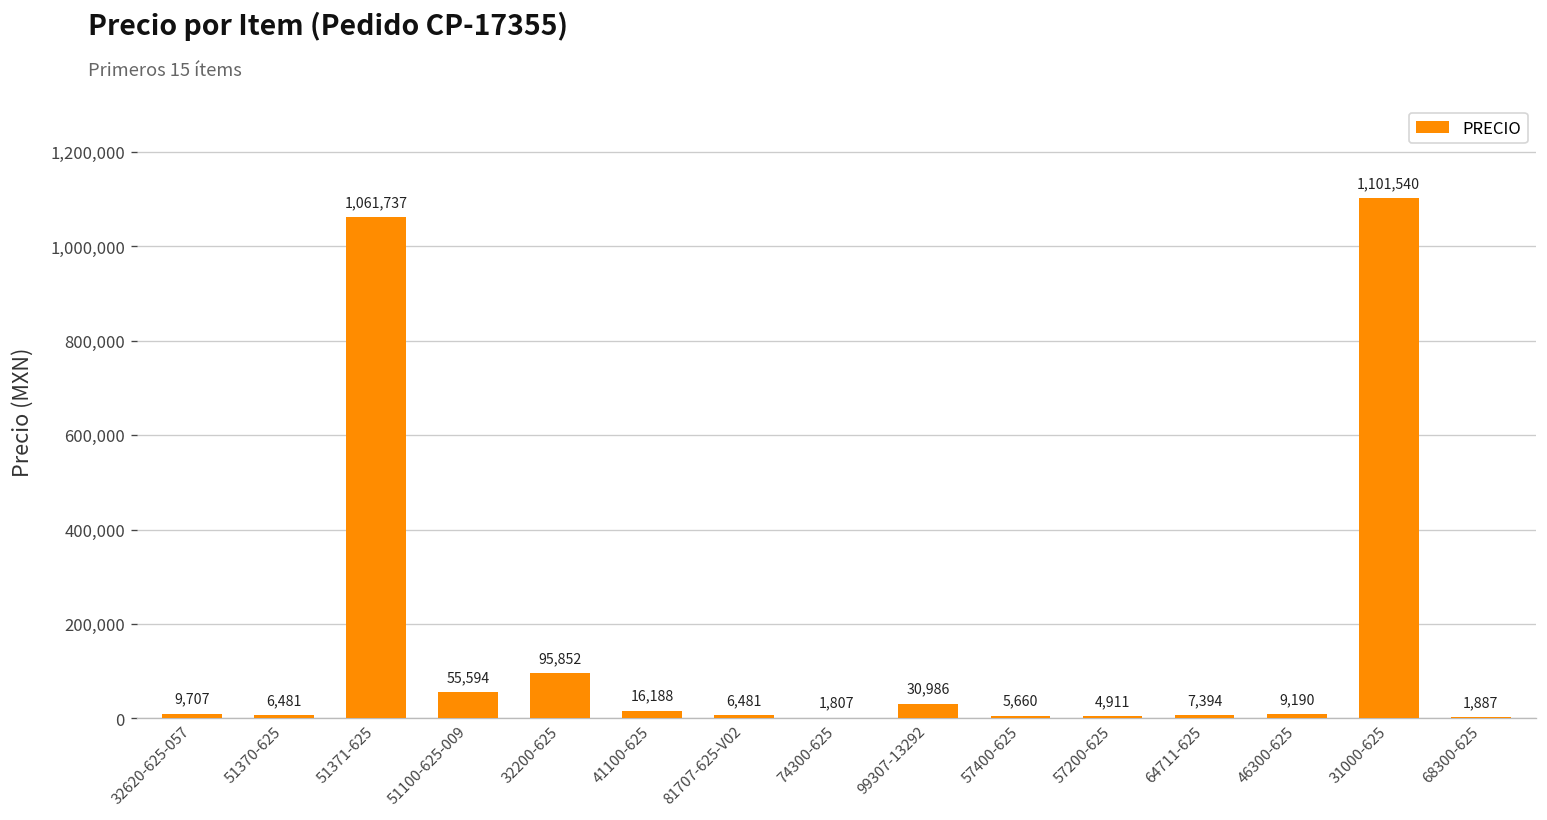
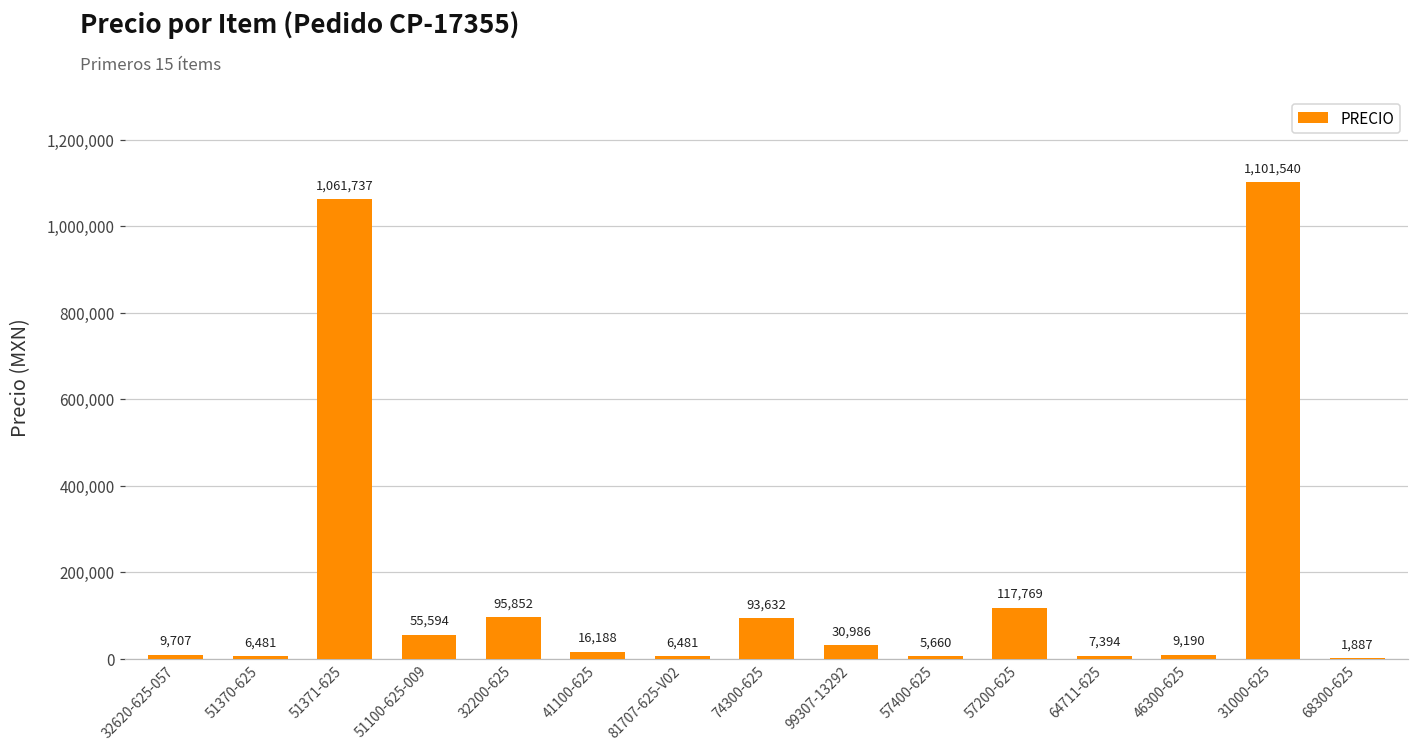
  {
    "32620-625-057": "9,707",
    "51370-625": "6,481",
    "51371-625": "1,061,737",
    "51100-625-009": "55,594",
    "32200-625": "95,852",
    "41100-625": "16,188",
    "81707-625-V02": "6,481",
-   "74300-625": "1,807",
+   "74300-625": "93,632",
    "99307-13292": "30,986",
    "57400-625": "5,660",
-   "57200-625": "4,911",
+   "57200-625": "117,769",
    "64711-625": "7,394",
    "46300-625": "9,190",
    "31000-625": "1,101,540",
    "68300-625": "1,887"
  }
